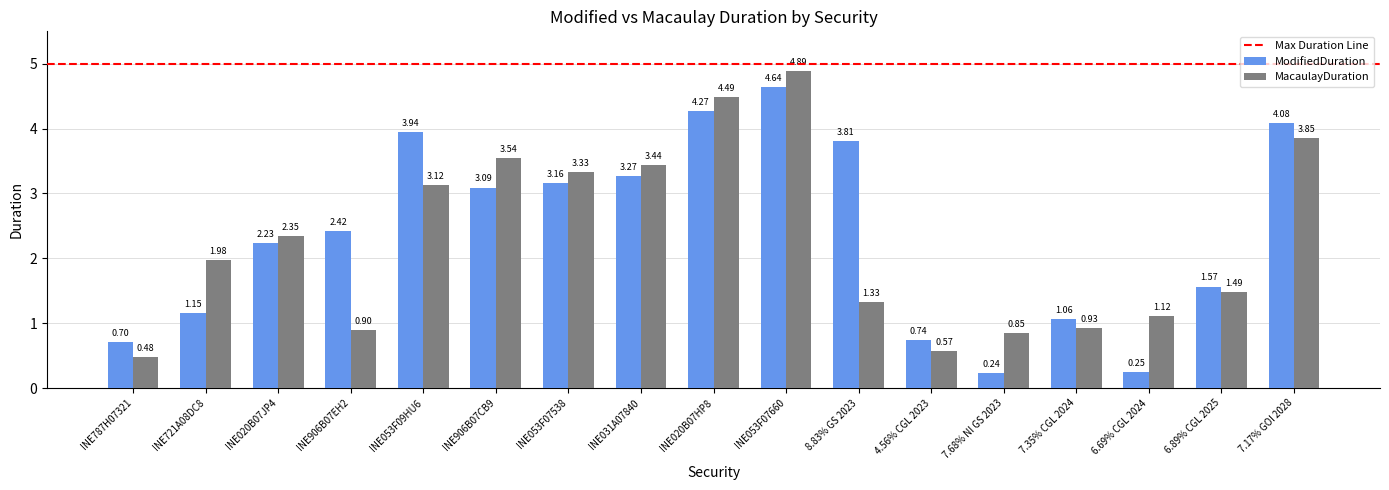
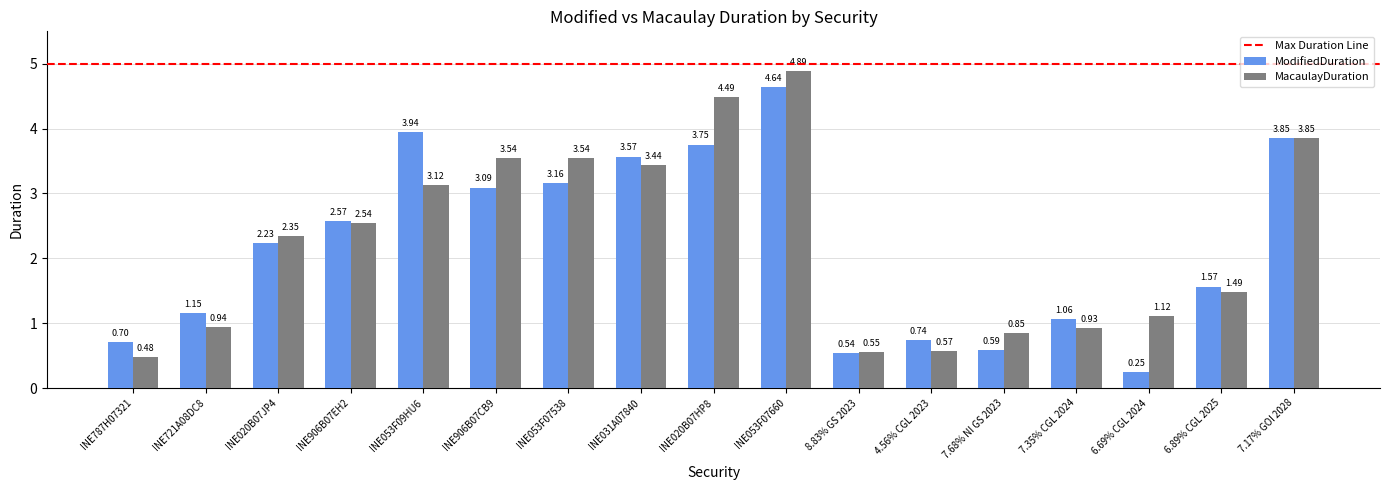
  {
    "ModifiedDuration": {
      "INE787H07321": 0.70,
      "INE721A08DC8": 1.15,
      "INE020B07JP4": 2.23,
-     "INE906B07EH2": 2.42,
+     "INE906B07EH2": 2.57,
      "INE053F09HU6": 3.94,
      "INE906B07CB9": 3.09,
      "INE053F07538": 3.16,
-     "INE031A07840": 3.27,
-     "INE020B07HP8": 4.27,
+     "INE031A07840": 3.57,
+     "INE020B07HP8": 3.75,
      "INE053F07660": 4.64,
-     "8.83% GS 2023": 3.81,
+     "8.83% GS 2023": 0.54,
      "4.56% CGL 2023": 0.74,
-     "7.68% NI GS 2023": 0.24,
+     "7.68% NI GS 2023": 0.59,
      "7.35% CGL 2024": 1.06,
      "6.69% CGL 2024": 0.25,
      "6.89% CGL 2025": 1.57,
-     "7.17% GOI 2028": 4.08
+     "7.17% GOI 2028": 3.85
    },
    "MacaulayDuration": {
      "INE787H07321": 0.48,
-     "INE721A08DC8": 1.98,
+     "INE721A08DC8": 0.94,
      "INE020B07JP4": 2.35,
-     "INE906B07EH2": 0.90,
+     "INE906B07EH2": 2.54,
      "INE053F09HU6": 3.12,
      "INE906B07CB9": 3.54,
-     "INE053F07538": 3.33,
+     "INE053F07538": 3.54,
      "INE031A07840": 3.44,
      "INE020B07HP8": 4.49,
      "INE053F07660": 4.89,
-     "8.83% GS 2023": 1.33,
+     "8.83% GS 2023": 0.55,
      "4.56% CGL 2023": 0.57,
      "7.68% NI GS 2023": 0.85,
      "7.35% CGL 2024": 0.93,
      "6.69% CGL 2024": 1.12,
      "6.89% CGL 2025": 1.49,
      "7.17% GOI 2028": 3.85
    }
  }
